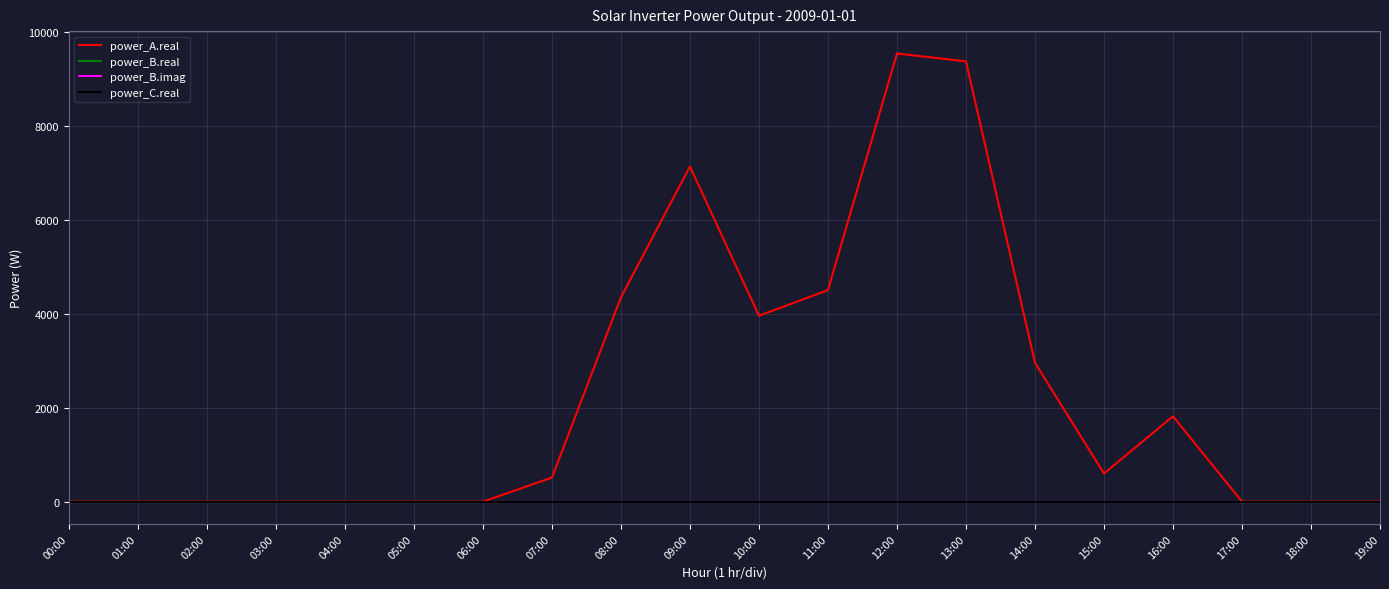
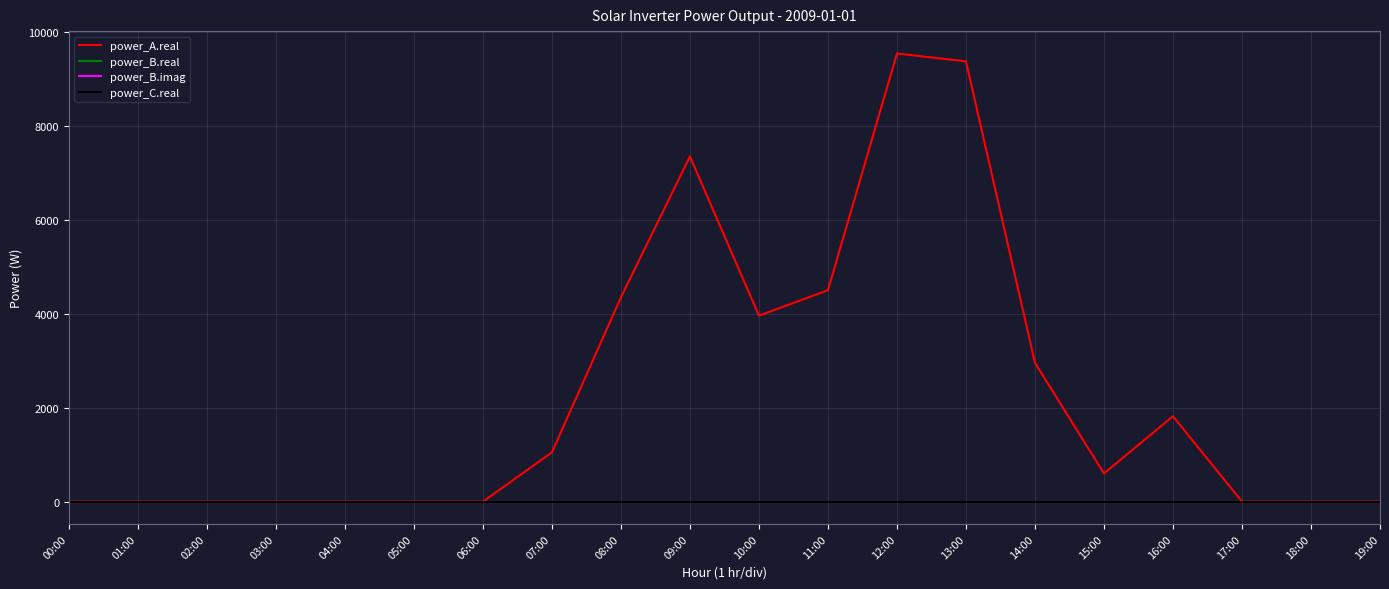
  {
    "power_A.real": {
-     "07:00": 500,
+     "07:00": 1000,
      "08:00": 4400,
-     "09:00": 7100,
+     "09:00": 7400,
      "10:00": 4000,
      "11:00": 4500,
      "12:00": 9500,
      "13:00": 9400,
      "14:00": 3000,
      "15:00": 600,
      "16:00": 1800
    },
    "power_C.real": {
      "07:00": 0,
      "08:00": 0,
      "09:00": 0,
      "10:00": 0,
      "11:00": 0,
      "12:00": 0,
      "13:00": 0,
      "14:00": 0,
      "15:00": 0,
      "16:00": 0
    }
  }
